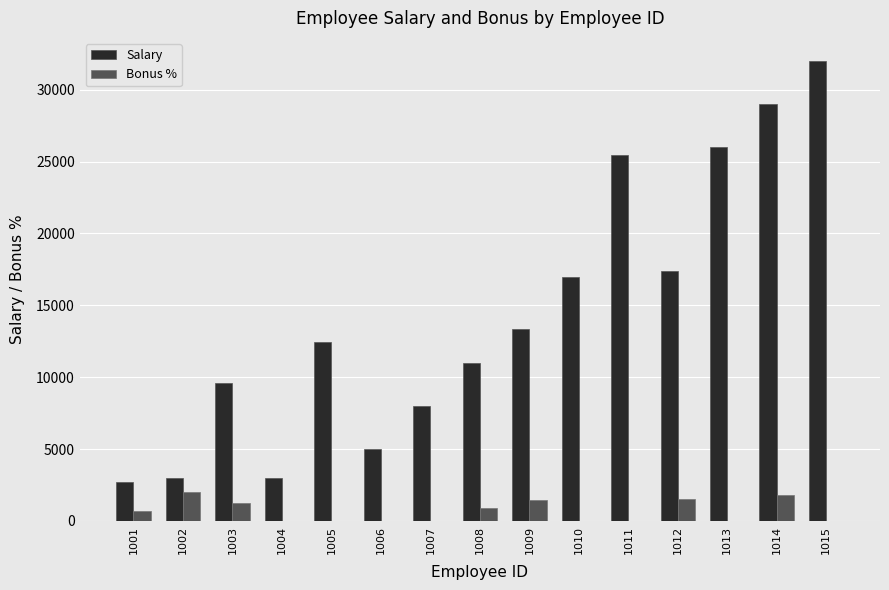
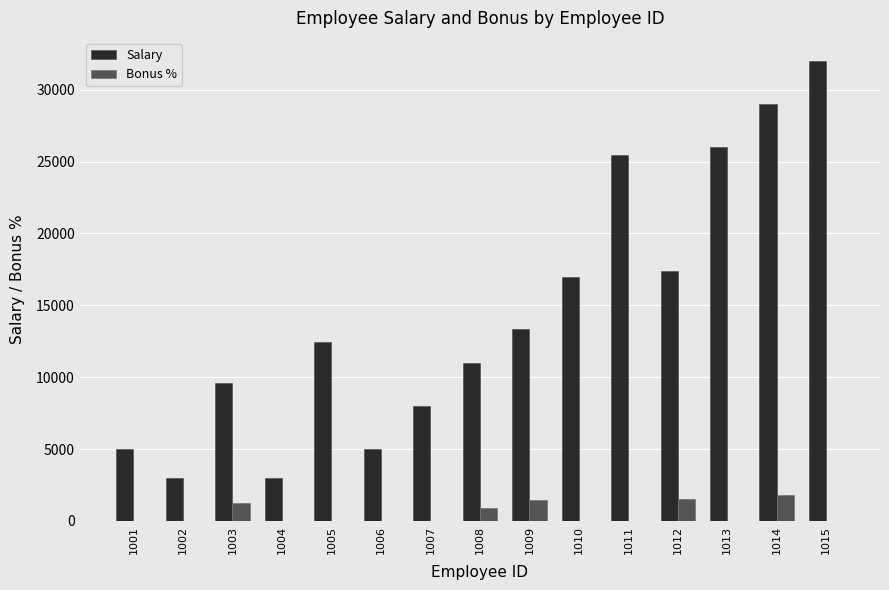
  {
    "Salary": {
-     "1001": 2700,
+     "1001": 5000,
      "1002": 3000,
      "1003": 9600,
      "1004": 3000,
      "1005": 12400,
      "1006": 5000,
      "1007": 8000,
      "1008": 11000,
      "1009": 13300,
      "1010": 17000,
      "1011": 25500,
      "1012": 17400,
      "1013": 26000,
      "1014": 29000,
      "1015": 32000
    },
    "Bonus %": {
-     "1001": 700,
-     "1002": 2000,
+     "1001": 0,
+     "1002": 0,
      "1003": 1200,
      "1005": 0,
      "1008": 900,
      "1009": 1500,
      "1012": 1500,
      "1014": 1800
    }
  }
